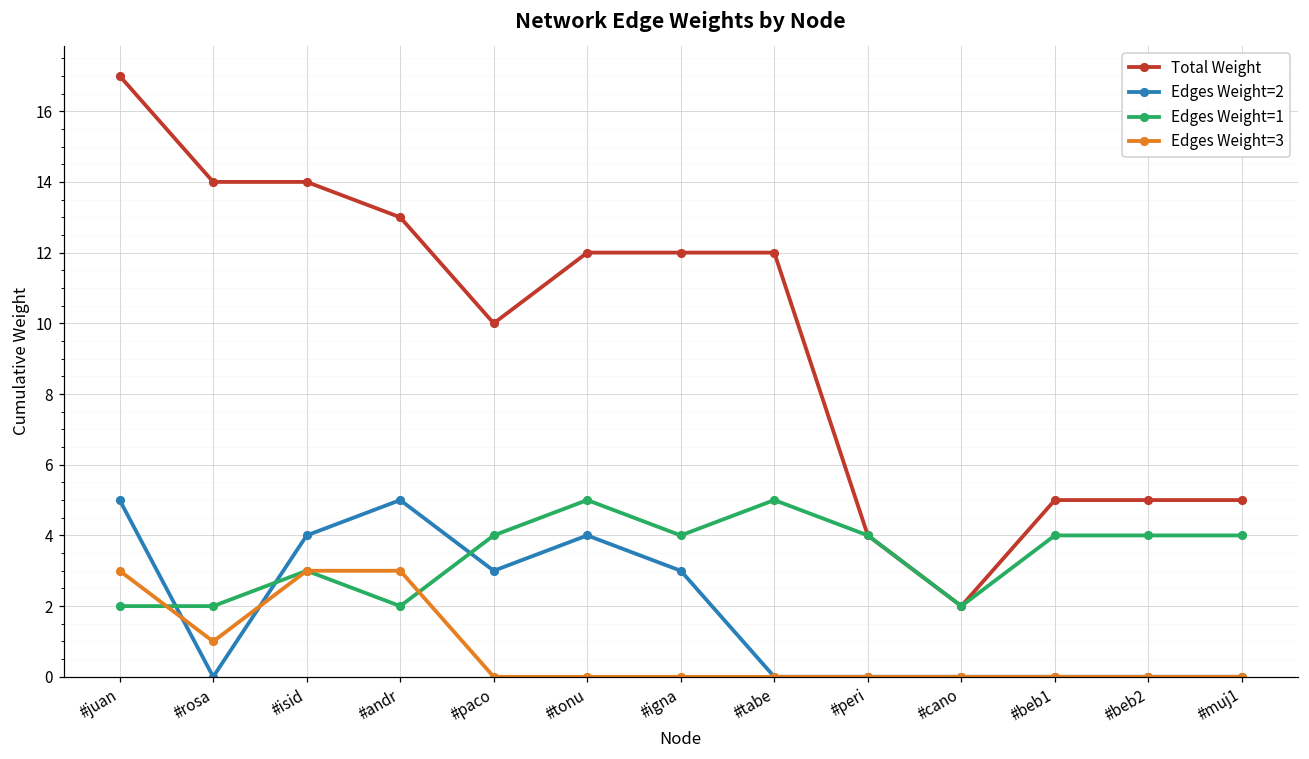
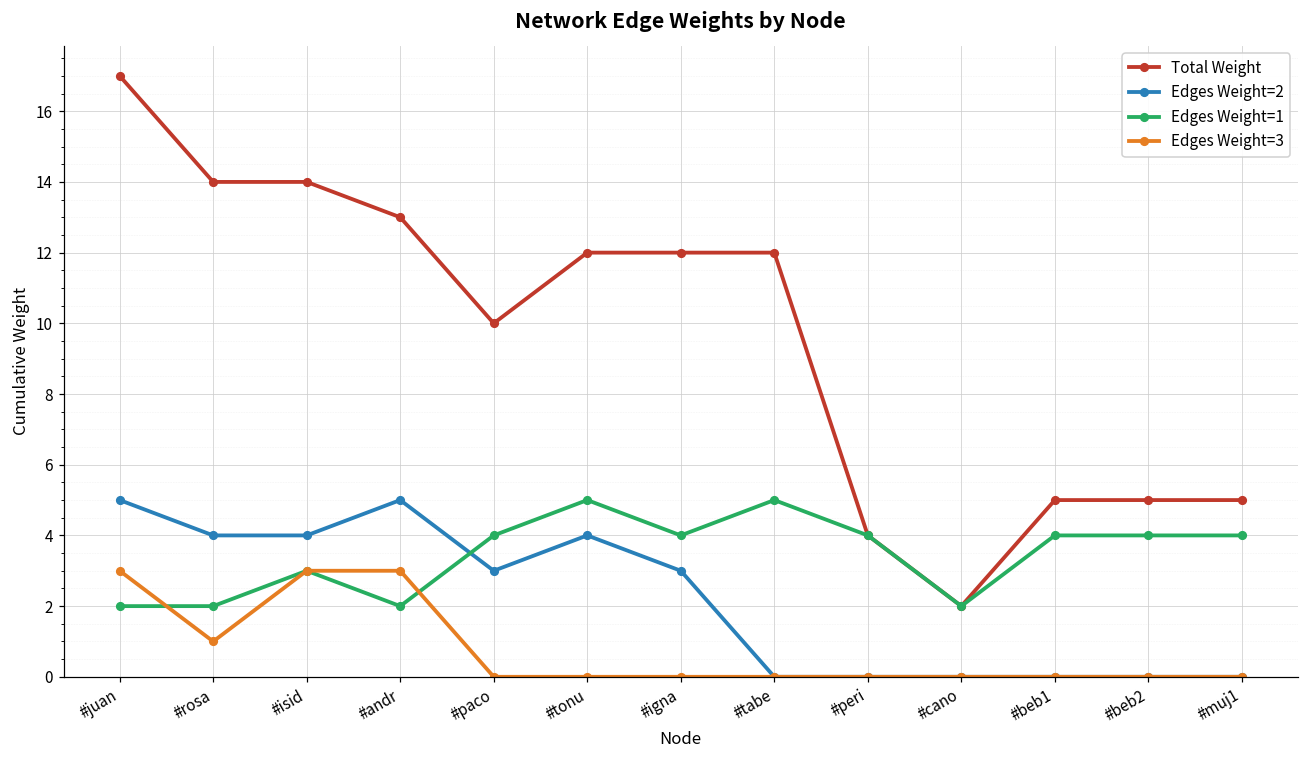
  {
    "Total Weight": {
      "#juan": 17,
      "#rosa": 14,
      "#isid": 14,
      "#andr": 13,
      "#paco": 10,
      "#tonu": 12,
      "#igna": 12,
      "#tabe": 12,
      "#beb1": 5,
      "#beb2": 5,
      "#muj1": 5
    },
    "Edges Weight=2": {
      "#juan": 5,
-     "#rosa": 0,
+     "#rosa": 4,
      "#isid": 4,
      "#andr": 5,
      "#paco": 3,
      "#tonu": 4,
      "#igna": 3
    },
    "Edges Weight=1": {
      "#juan": 2,
      "#rosa": 2,
      "#andr": 2,
      "#paco": 4,
      "#tonu": 5,
      "#igna": 4,
      "#tabe": 5,
      "#beb1": 4,
      "#beb2": 4,
      "#muj1": 4
    },
    "Edges Weight=3": {
      "#juan": 3,
      "#rosa": 1,
      "#andr": 3,
      "#paco": 0,
      "#tonu": 0,
      "#igna": 0
    }
  }
